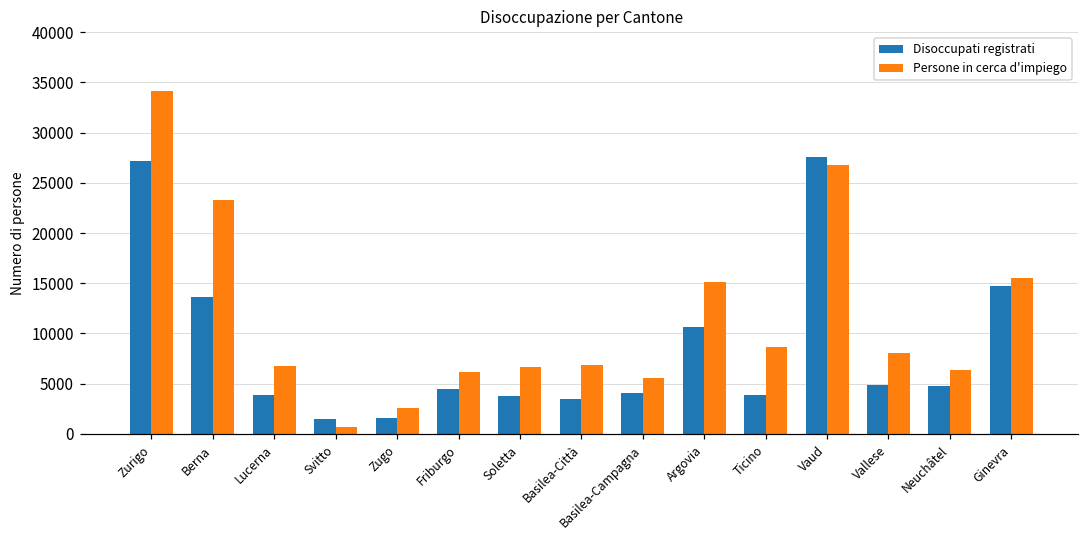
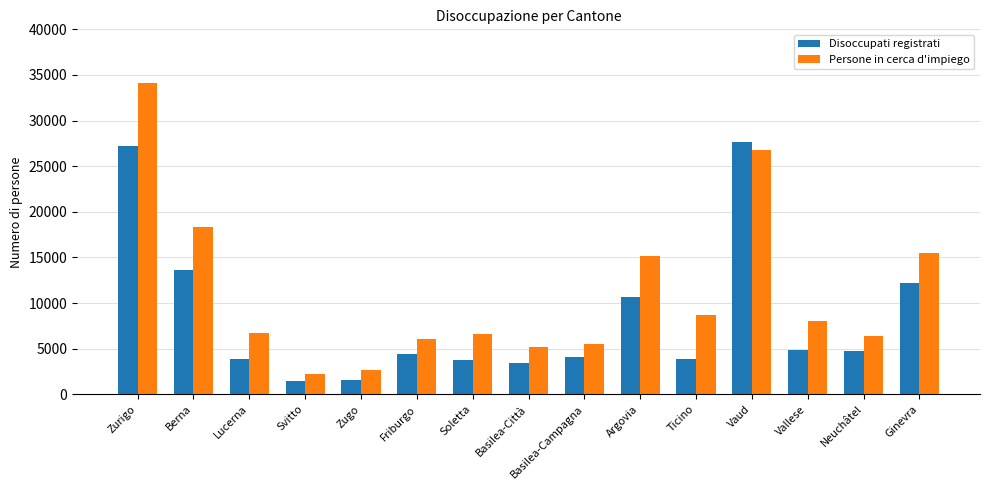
  {
    "Disoccupati registrati": {
      "Zurigo": 27000,
      "Berna": 14000,
      "Lucerna": 4000,
      "Svitto": 1000,
      "Zugo": 2000,
      "Friburgo": 4000,
      "Soletta": 4000,
      "Basilea-Città": 3000,
      "Basilea-Campagna": 4000,
      "Argovia": 11000,
      "Ticino": 4000,
      "Vaud": 28000,
      "Vallese": 5000,
      "Neuchâtel": 5000,
-     "Ginevra": 15000
+     "Ginevra": 12000
    },
    "Persone in cerca d'impiego": {
      "Zurigo": 34000,
-     "Berna": 23000,
+     "Berna": 18000,
      "Lucerna": 7000,
-     "Svitto": 1000,
+     "Svitto": 2000,
      "Zugo": 3000,
      "Friburgo": 6000,
      "Soletta": 7000,
-     "Basilea-Città": 7000,
+     "Basilea-Città": 5000,
      "Basilea-Campagna": 6000,
      "Argovia": 15000,
      "Ticino": 9000,
      "Vaud": 27000,
      "Vallese": 8000,
      "Neuchâtel": 6000,
      "Ginevra": 15000
    }
  }
